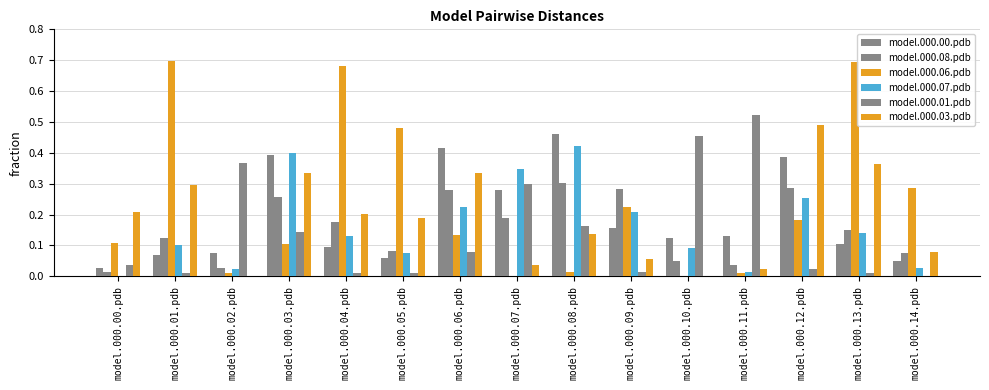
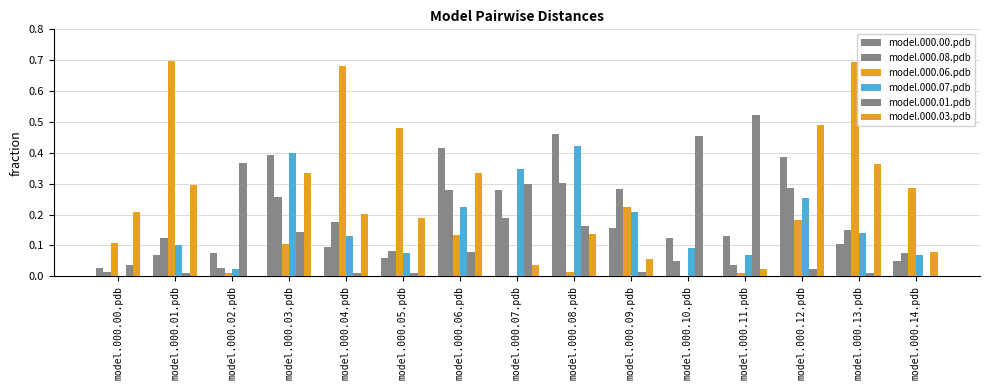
  {
    "model.000.07.pdb": {
      "model.000.00.pdb": 0.00,
      "model.000.01.pdb": 0.10,
      "model.000.02.pdb": 0.02,
      "model.000.03.pdb": 0.40,
      "model.000.04.pdb": 0.13,
      "model.000.05.pdb": 0.08,
      "model.000.06.pdb": 0.22,
      "model.000.07.pdb": 0.35,
      "model.000.08.pdb": 0.42,
      "model.000.09.pdb": 0.21,
      "model.000.10.pdb": 0.09,
-     "model.000.11.pdb": 0.01,
+     "model.000.11.pdb": 0.07,
      "model.000.12.pdb": 0.25,
      "model.000.13.pdb": 0.14,
-     "model.000.14.pdb": 0.03
+     "model.000.14.pdb": 0.07
    }
  }
